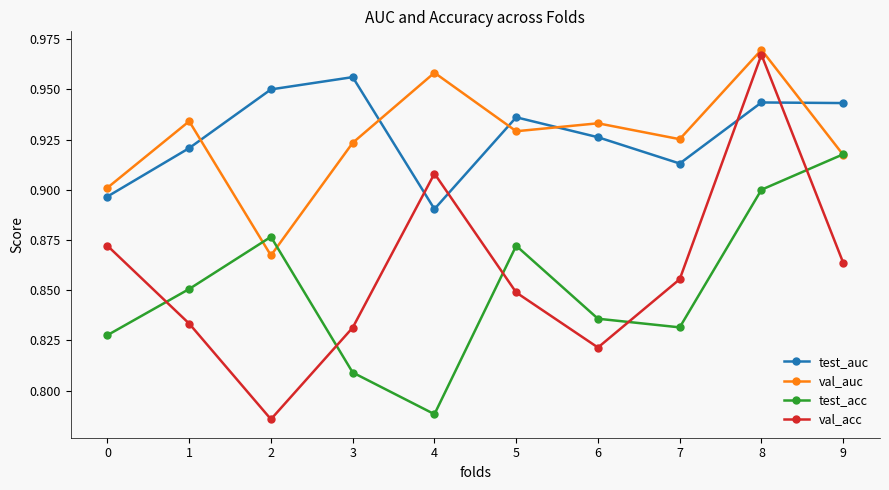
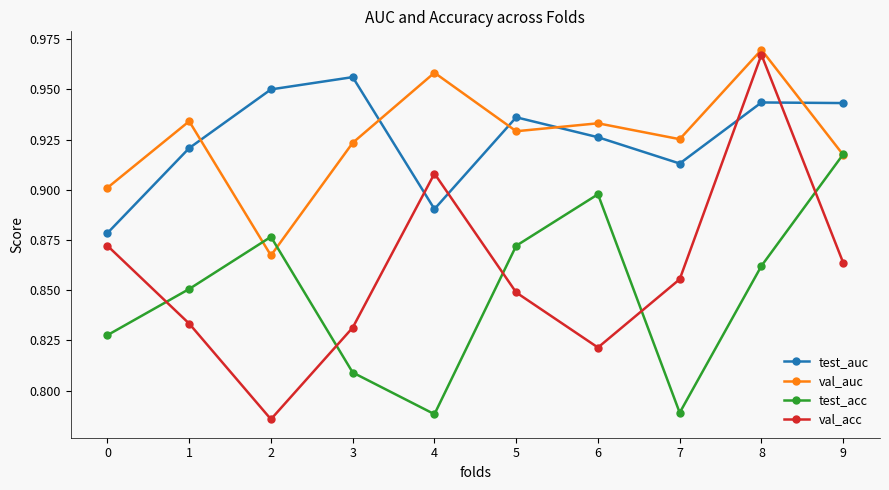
  {
    "test_auc": {
-     "0": 0.897,
+     "0": 0.878,
      "1": 0.921,
      "2": 0.950,
      "3": 0.956,
      "4": 0.890,
      "5": 0.936,
      "6": 0.926,
      "7": 0.913,
      "8": 0.943,
      "9": 0.943
    },
    "val_auc": {
      "0": 0.901,
      "1": 0.934,
      "2": 0.867,
      "3": 0.923,
      "4": 0.958,
      "5": 0.929,
      "6": 0.933,
      "7": 0.925,
      "8": 0.970
    },
    "test_acc": {
      "0": 0.828,
      "1": 0.851,
      "2": 0.877,
      "3": 0.809,
      "4": 0.788,
      "5": 0.872,
-     "6": 0.836,
-     "7": 0.831,
-     "8": 0.900
+     "6": 0.898,
+     "7": 0.789,
+     "8": 0.862
    },
    "val_acc": {
      "0": 0.872,
      "1": 0.833,
      "2": 0.786,
      "3": 0.831,
      "4": 0.908,
      "5": 0.849,
      "6": 0.821,
      "7": 0.855,
      "8": 0.967,
      "9": 0.864
    }
  }
